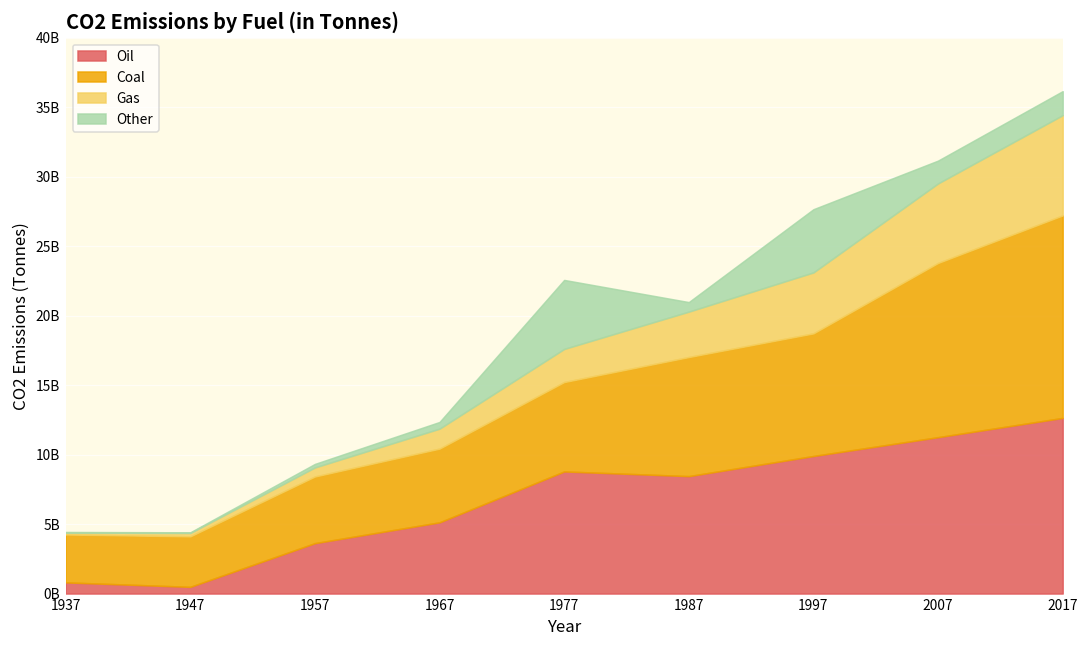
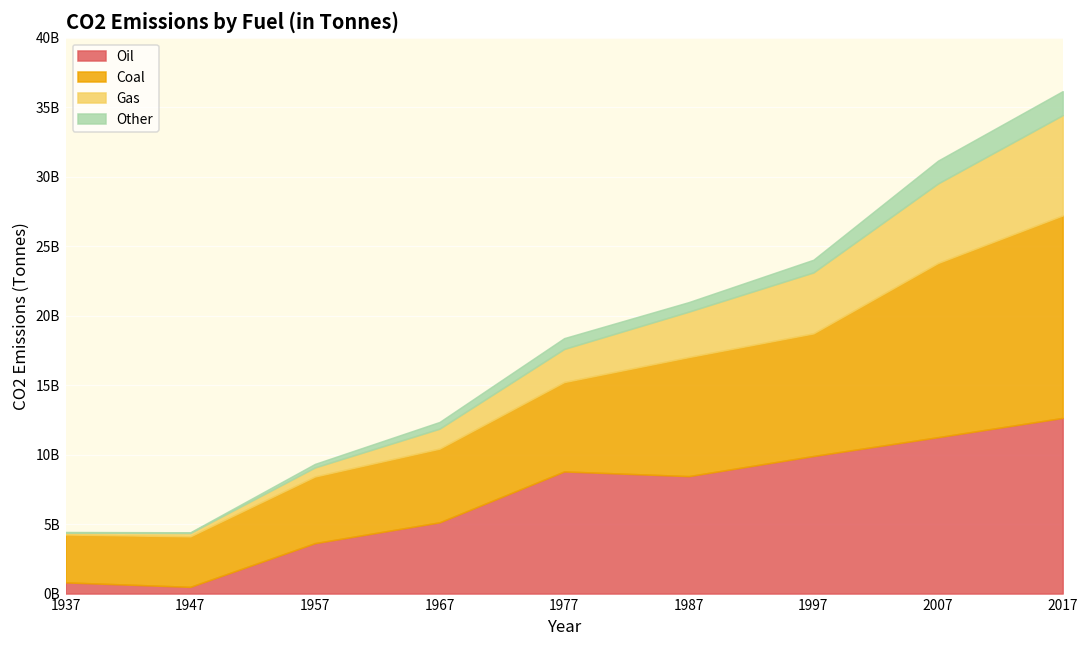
  {
    "Oil": {
      "1937": 800000000,
      "1947": 500000000,
      "1957": 3600000000,
      "1967": 5100000000,
      "1977": 8800000000,
      "1987": 8400000000,
      "1997": 9900000000,
      "2007": 11300000000,
      "2017": 12600000000
    },
    "Coal": {
      "1947": 3600000000,
      "1957": 4800000000,
      "1967": 5300000000,
      "1977": 6400000000,
      "1987": 8600000000,
      "1997": 8800000000,
      "2007": 12500000000,
      "2017": 14600000000
    },
    "Gas": {
      "1957": 700000000,
      "1967": 1400000000,
      "1977": 2400000000,
      "1987": 3300000000,
      "1997": 4400000000,
      "2007": 5700000000,
      "2017": 7200000000
    },
    "Other": {
      "1957": 300000000,
      "1967": 500000000,
-     "1977": 5000000000,
+     "1977": 800000000,
      "1987": 700000000,
-     "1997": 4500000000,
+     "1997": 900000000,
      "2007": 1600000000,
      "2017": 1700000000
    }
  }
